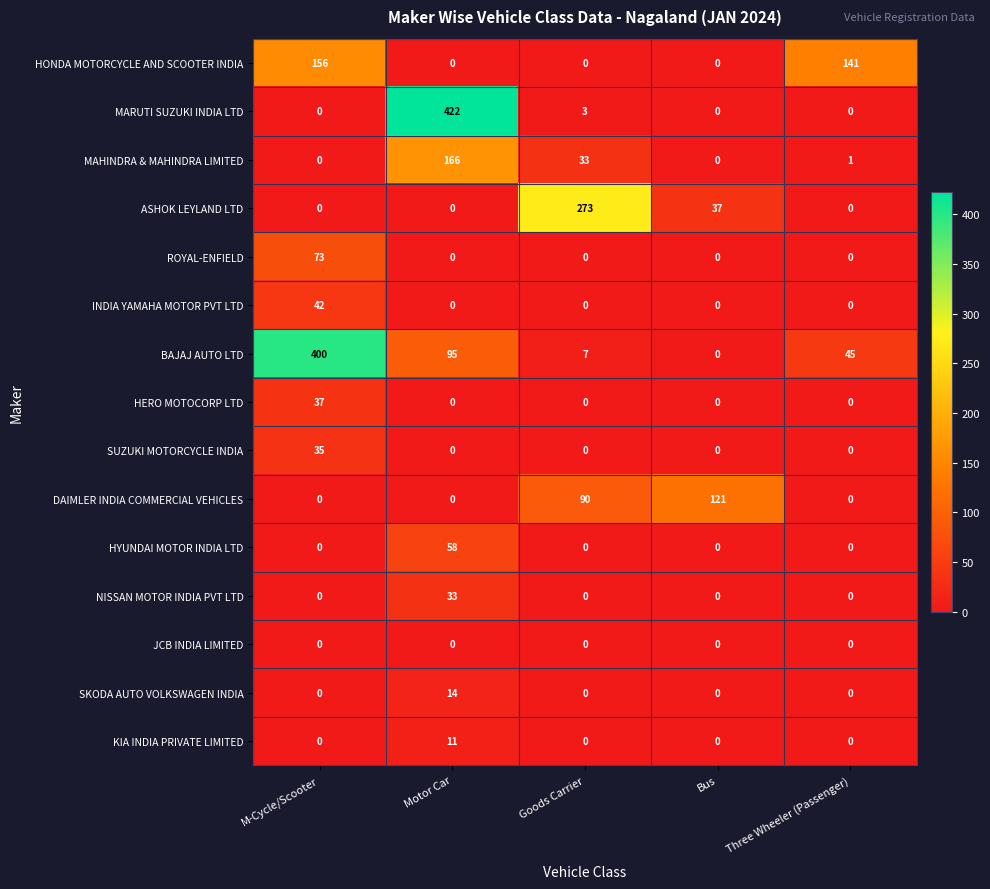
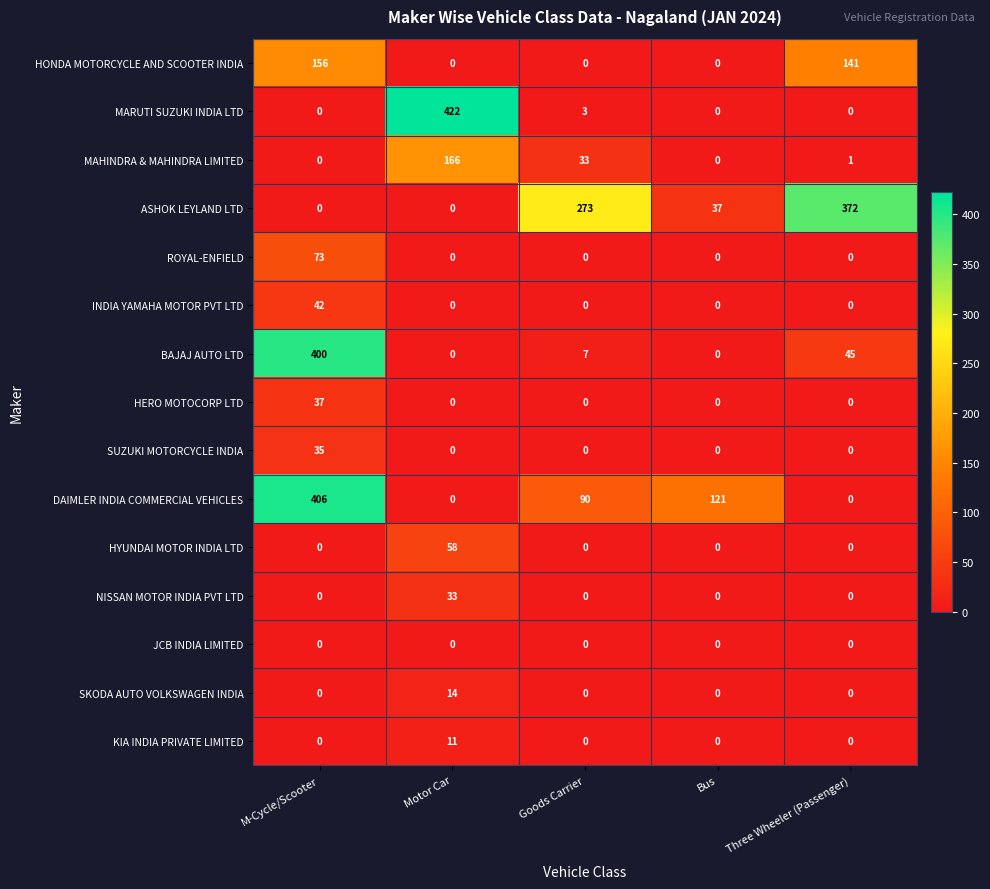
  {
    "HONDA MOTORCYCLE AND SCOOTER INDIA": {
      "M-Cycle/Scooter": 156,
      "Motor Car": 0,
      "Goods Carrier": 0,
      "Bus": 0,
      "Three Wheeler (Passenger)": 141
    },
    "MARUTI SUZUKI INDIA LTD": {
      "M-Cycle/Scooter": 0,
      "Motor Car": 422,
      "Goods Carrier": 3,
      "Bus": 0,
      "Three Wheeler (Passenger)": 0
    },
    "MAHINDRA & MAHINDRA LIMITED": {
      "M-Cycle/Scooter": 0,
      "Motor Car": 166,
      "Goods Carrier": 33,
      "Bus": 0,
      "Three Wheeler (Passenger)": 1
    },
    "ASHOK LEYLAND LTD": {
      "M-Cycle/Scooter": 0,
      "Motor Car": 0,
      "Goods Carrier": 273,
      "Bus": 37,
-     "Three Wheeler (Passenger)": 0
+     "Three Wheeler (Passenger)": 372
    },
    "ROYAL-ENFIELD": {
      "M-Cycle/Scooter": 73,
      "Motor Car": 0,
      "Goods Carrier": 0,
      "Bus": 0,
      "Three Wheeler (Passenger)": 0
    },
    "INDIA YAMAHA MOTOR PVT LTD": {
      "M-Cycle/Scooter": 42,
      "Motor Car": 0,
      "Goods Carrier": 0,
      "Bus": 0,
      "Three Wheeler (Passenger)": 0
    },
    "BAJAJ AUTO LTD": {
      "M-Cycle/Scooter": 400,
-     "Motor Car": 95,
+     "Motor Car": 0,
      "Goods Carrier": 7,
      "Bus": 0,
      "Three Wheeler (Passenger)": 45
    },
    "HERO MOTOCORP LTD": {
      "M-Cycle/Scooter": 37,
      "Motor Car": 0,
      "Goods Carrier": 0,
      "Bus": 0,
      "Three Wheeler (Passenger)": 0
    },
    "SUZUKI MOTORCYCLE INDIA": {
      "M-Cycle/Scooter": 35,
      "Motor Car": 0,
      "Goods Carrier": 0,
      "Bus": 0,
      "Three Wheeler (Passenger)": 0
    },
    "DAIMLER INDIA COMMERCIAL VEHICLES": {
-     "M-Cycle/Scooter": 0,
+     "M-Cycle/Scooter": 406,
      "Motor Car": 0,
      "Goods Carrier": 90,
      "Bus": 121,
      "Three Wheeler (Passenger)": 0
    },
    "HYUNDAI MOTOR INDIA LTD": {
      "M-Cycle/Scooter": 0,
      "Motor Car": 58,
      "Goods Carrier": 0,
      "Bus": 0,
      "Three Wheeler (Passenger)": 0
    },
    "NISSAN MOTOR INDIA PVT LTD": {
      "M-Cycle/Scooter": 0,
      "Motor Car": 33,
      "Goods Carrier": 0,
      "Bus": 0,
      "Three Wheeler (Passenger)": 0
    },
    "JCB INDIA LIMITED": {
      "M-Cycle/Scooter": 0,
      "Motor Car": 0,
      "Goods Carrier": 0,
      "Bus": 0,
      "Three Wheeler (Passenger)": 0
    },
    "SKODA AUTO VOLKSWAGEN INDIA": {
      "M-Cycle/Scooter": 0,
      "Motor Car": 14,
      "Goods Carrier": 0,
      "Bus": 0,
      "Three Wheeler (Passenger)": 0
    },
    "KIA INDIA PRIVATE LIMITED": {
      "M-Cycle/Scooter": 0,
      "Motor Car": 11,
      "Goods Carrier": 0,
      "Bus": 0,
      "Three Wheeler (Passenger)": 0
    }
  }
